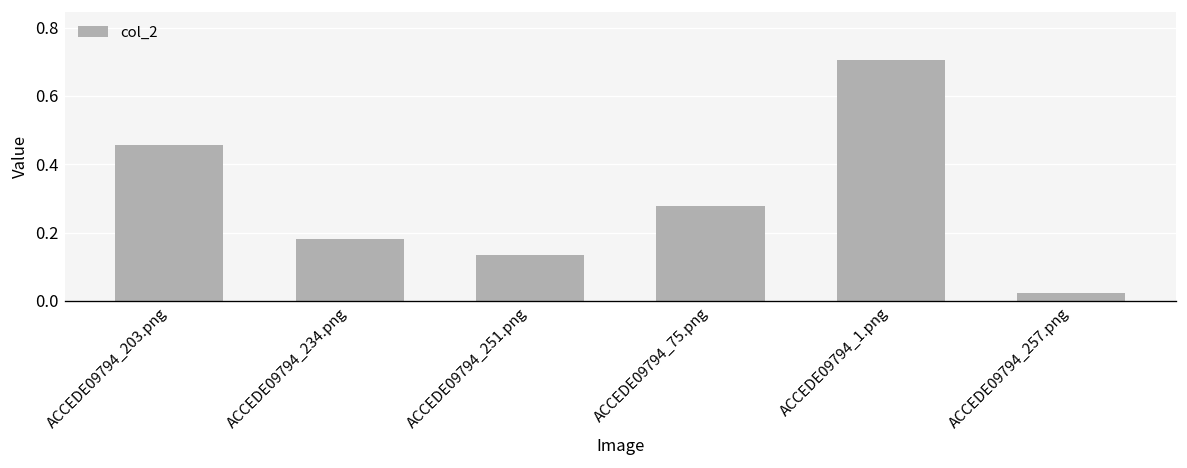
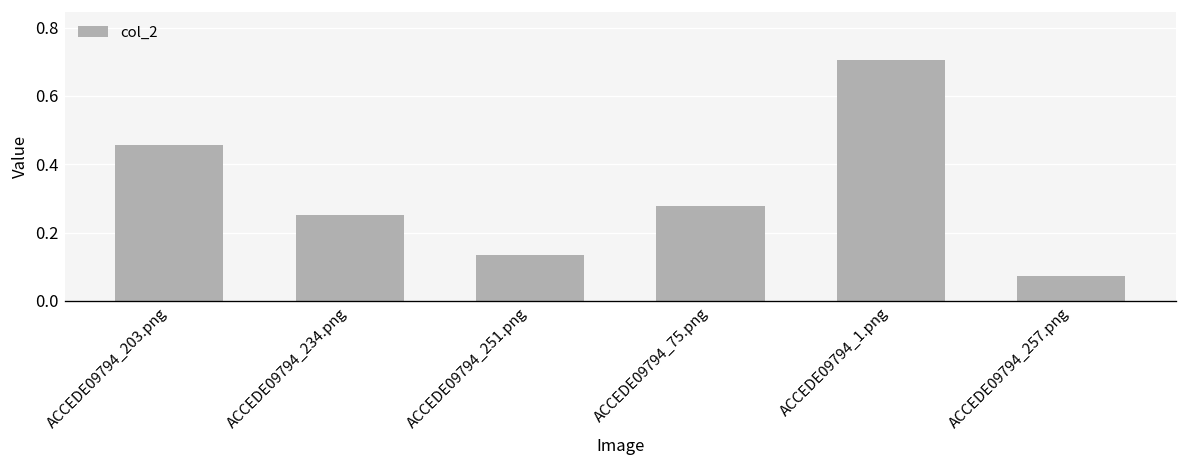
  {
    "ACCEDE09794_203.png": 0.46,
-   "ACCEDE09794_234.png": 0.18,
+   "ACCEDE09794_234.png": 0.25,
    "ACCEDE09794_251.png": 0.13,
    "ACCEDE09794_75.png": 0.28,
    "ACCEDE09794_1.png": 0.70,
-   "ACCEDE09794_257.png": 0.02
+   "ACCEDE09794_257.png": 0.07
  }
